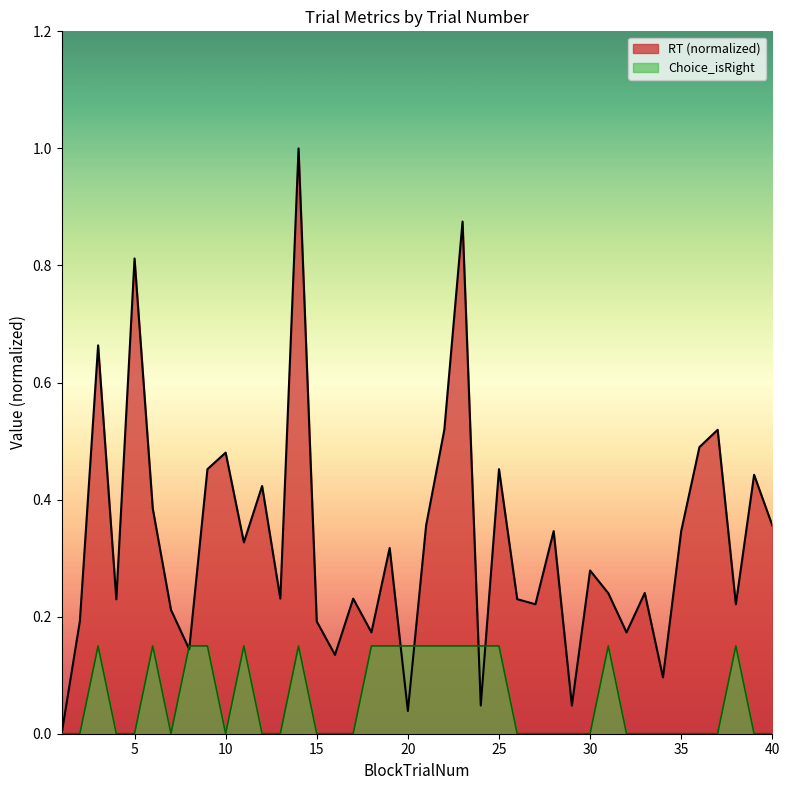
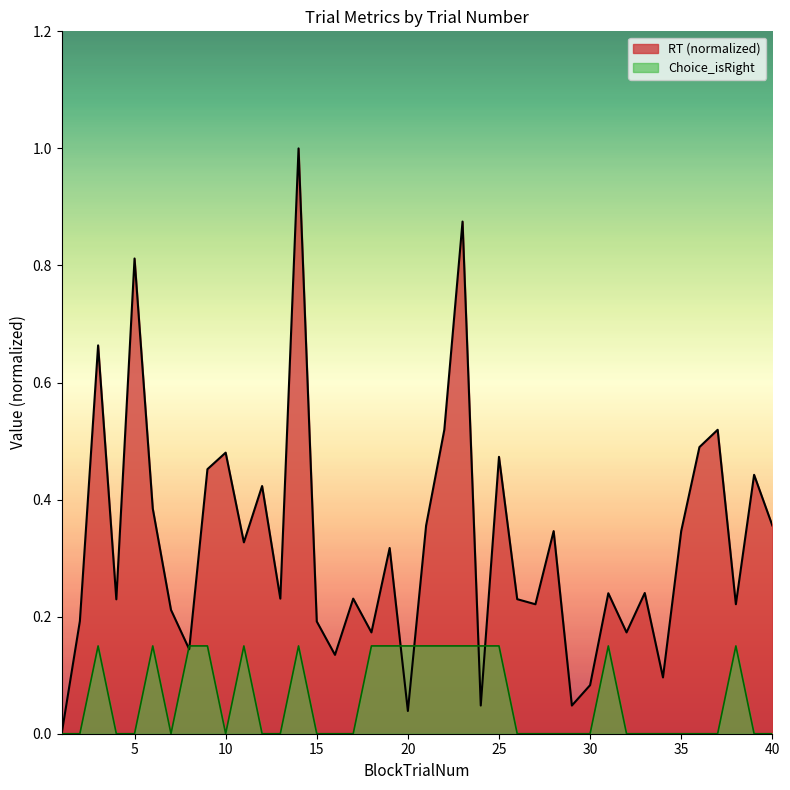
  {
    "RT (normalized)": {
      "5": 0.81,
      "10": 0.48,
      "15": 0.19,
      "20": 0.04,
-     "25": 0.45,
-     "30": 0.28,
+     "25": 0.47,
+     "30": 0.08,
      "35": 0.35,
      "40": 0.36
    },
    "Choice_isRight": {
      "5": 0.00,
      "10": 0.00,
      "15": 0.00,
      "20": 0.15,
      "25": 0.15,
      "30": 0.00,
      "35": 0.00,
      "40": 0.00
    }
  }
